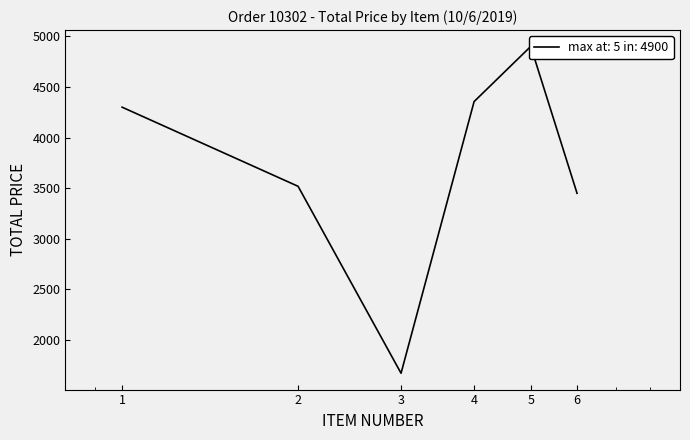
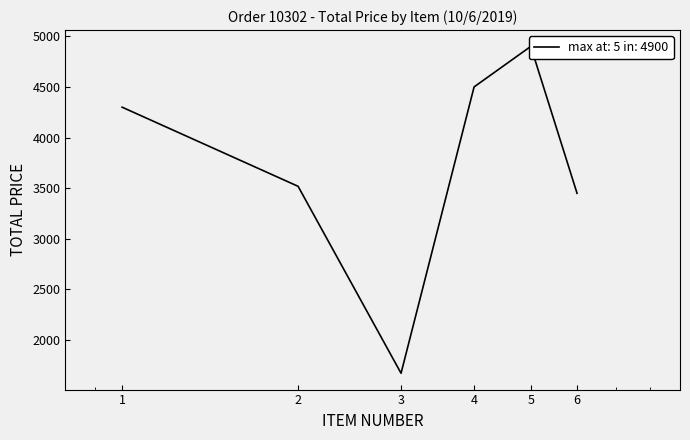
  {
    "1": 4300,
    "2": 3520,
    "3": 1670,
-   "4": 4360,
+   "4": 4500,
    "6": 3450
  }
